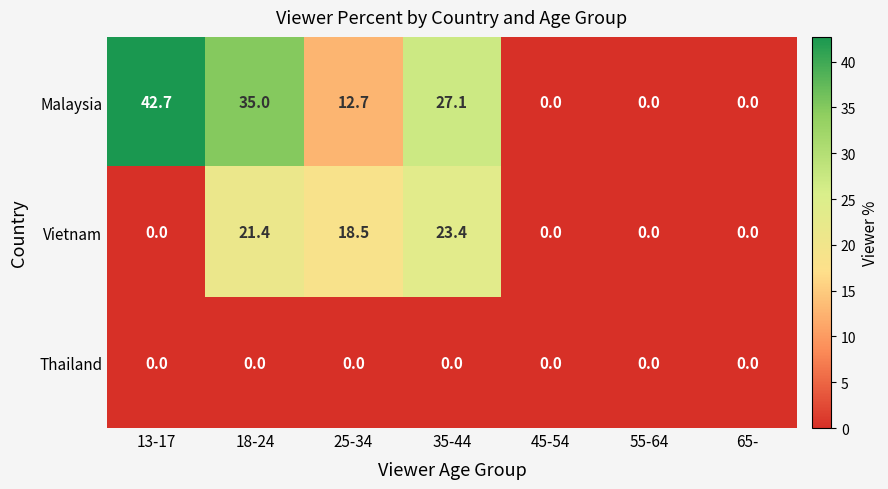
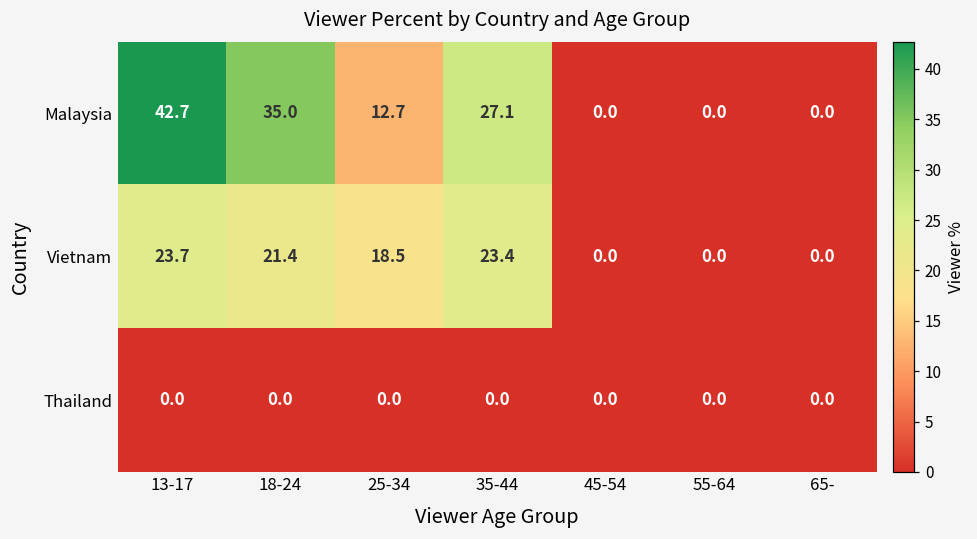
  {
    "Malaysia": {
      "13-17": 42.7,
      "18-24": 35.0,
      "25-34": 12.7,
      "35-44": 27.1,
      "45-54": 0.0,
      "55-64": 0.0,
      "65-": 0.0
    },
    "Vietnam": {
-     "13-17": 0.0,
+     "13-17": 23.7,
      "18-24": 21.4,
      "25-34": 18.5,
      "35-44": 23.4,
      "45-54": 0.0,
      "55-64": 0.0,
      "65-": 0.0
    },
    "Thailand": {
      "13-17": 0.0,
      "18-24": 0.0,
      "25-34": 0.0,
      "35-44": 0.0,
      "45-54": 0.0,
      "55-64": 0.0,
      "65-": 0.0
    }
  }
